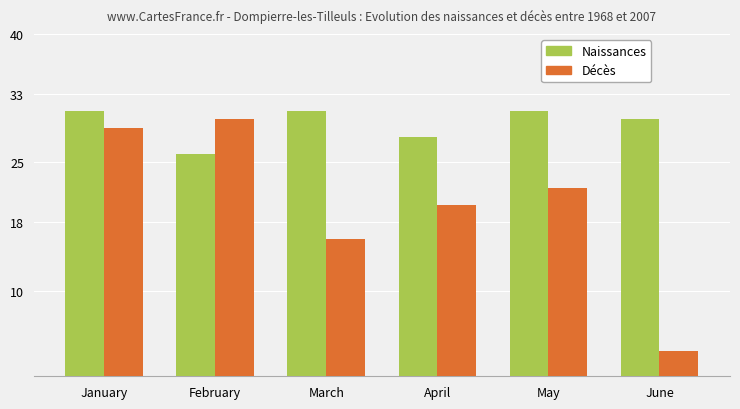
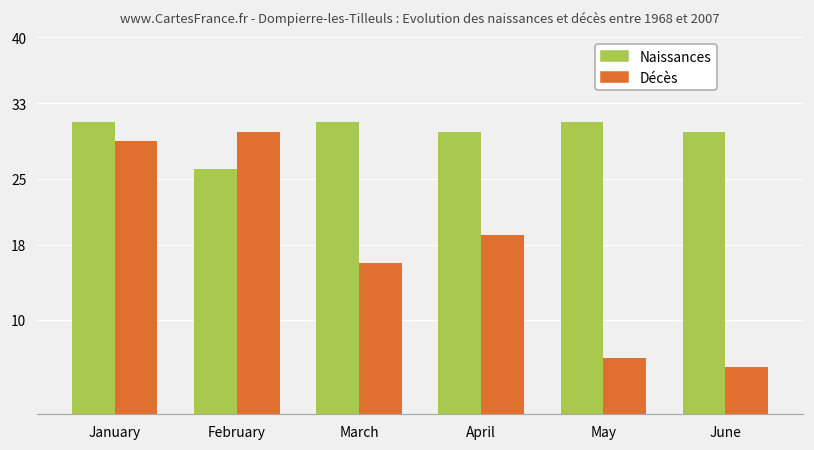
  {
    "Naissances": {
      "January": 31,
      "February": 26,
      "March": 31,
-     "April": 28,
+     "April": 30,
      "May": 31,
      "June": 30
    },
    "Décès": {
      "January": 29,
      "February": 30,
      "March": 16,
-     "April": 20,
-     "May": 22,
-     "June": 3
+     "April": 19,
+     "May": 6,
+     "June": 5
    }
  }
